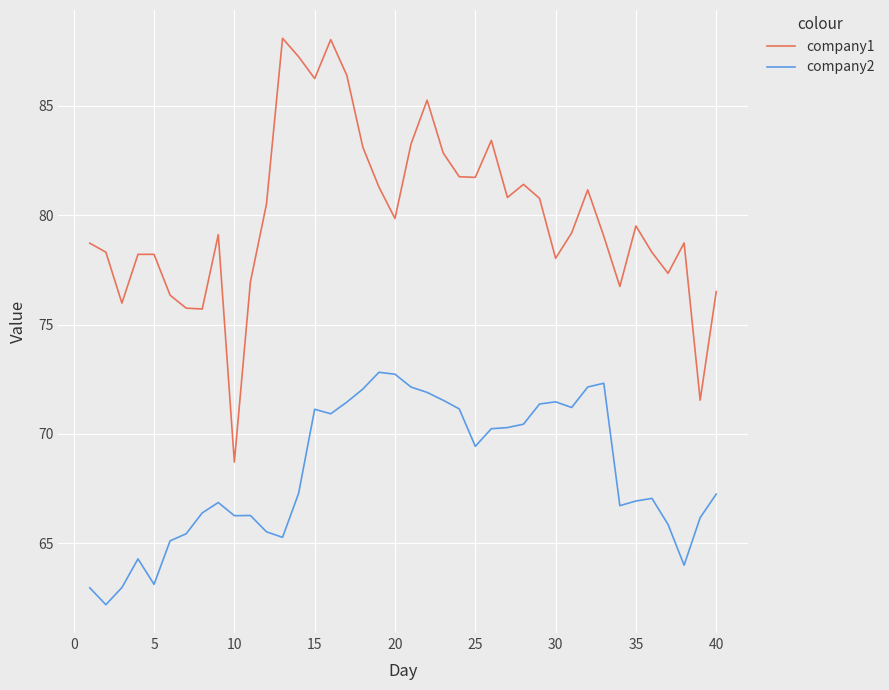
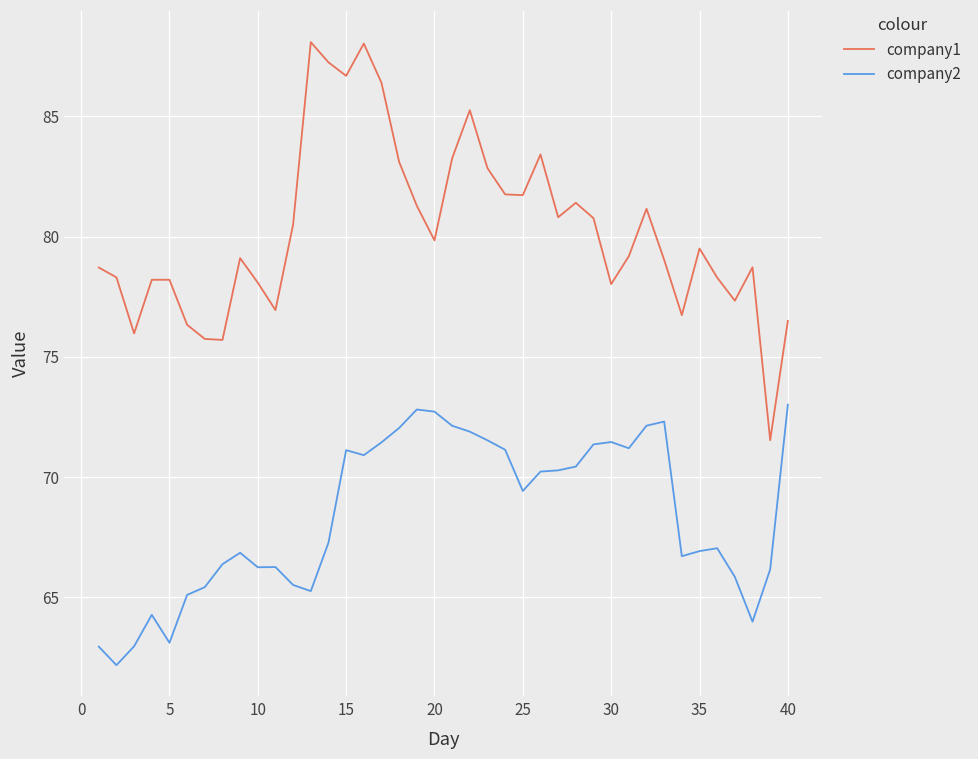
  {
    "company1": {
      "5": 78.2,
-     "10": 68.7,
-     "15": 86.3,
+     "10": 78.1,
+     "15": 86.7,
      "20": 79.9,
      "25": 81.7,
      "30": 78.0,
      "35": 79.5,
      "40": 76.5
    },
    "company2": {
      "5": 63.1,
      "10": 66.3,
      "15": 71.1,
      "20": 72.7,
      "25": 69.4,
      "30": 71.5,
      "35": 66.9,
-     "40": 67.2
+     "40": 73.0
    }
  }
